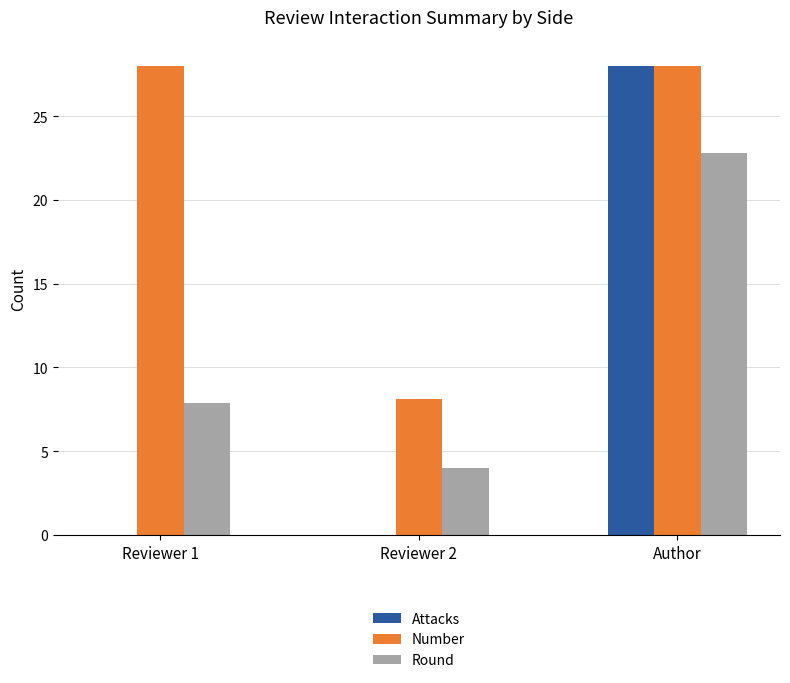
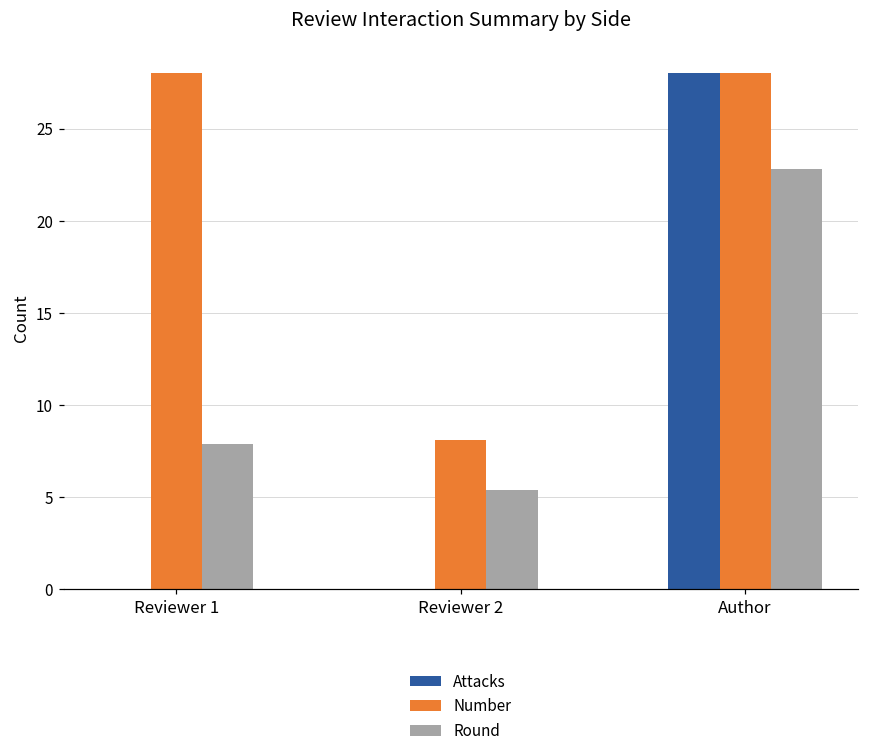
  {
    "Attacks": {
      "Reviewer 1": 0.0,
      "Reviewer 2": 0.0,
      "Author": 28.0
    },
    "Number": {
      "Reviewer 1": 28.0,
      "Reviewer 2": 8.1,
      "Author": 28.0
    },
    "Round": {
      "Reviewer 1": 7.9,
-     "Reviewer 2": 4.0,
+     "Reviewer 2": 5.4,
      "Author": 22.8
    }
  }
